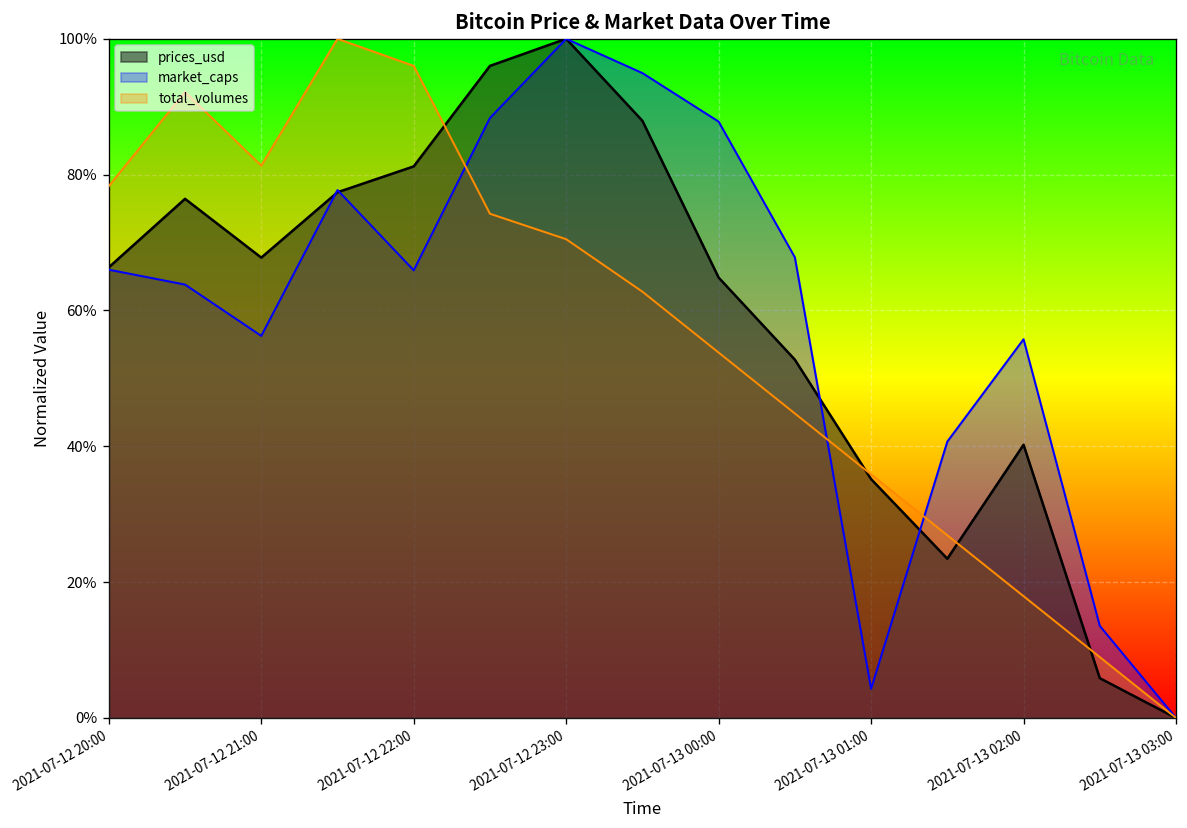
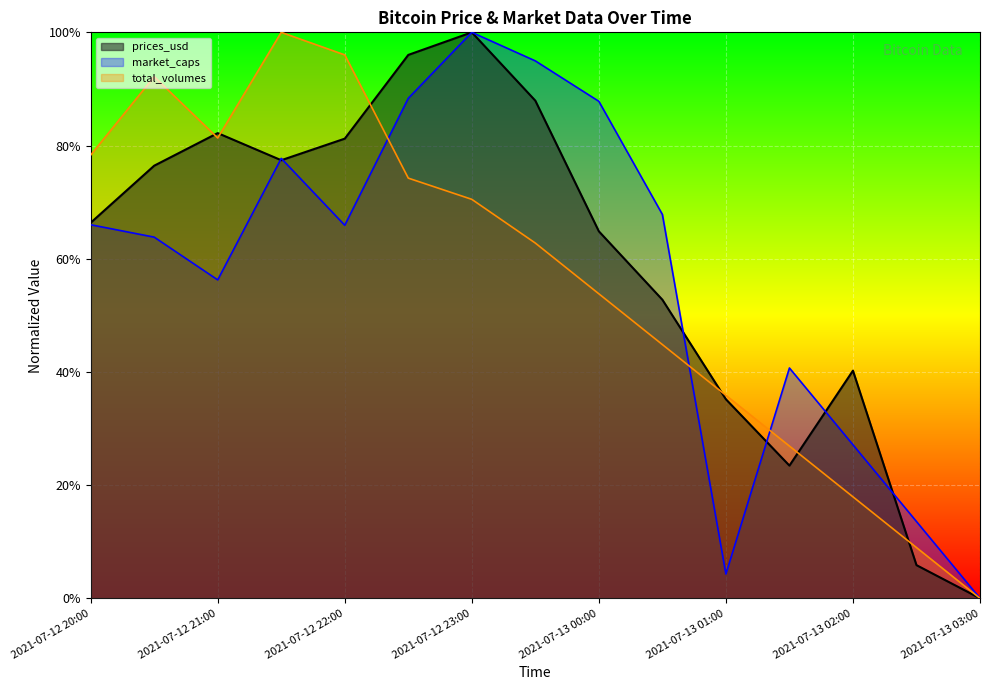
  {
    "prices_usd": {
-     "2021-07-12 21:00": "68%",
+     "2021-07-12 21:00": "82%",
      "2021-07-12 22:00": "81%",
      "2021-07-13 00:00": "65%",
      "2021-07-13 01:00": "35%",
      "2021-07-13 02:00": "40%"
    },
    "market_caps": {
      "2021-07-12 21:00": "56%",
      "2021-07-12 22:00": "66%",
      "2021-07-13 00:00": "88%",
      "2021-07-13 01:00": "4%",
-     "2021-07-13 02:00": "56%"
+     "2021-07-13 02:00": "27%"
    },
    "total_volumes": {
      "2021-07-12 20:00": "78%",
      "2021-07-12 21:00": "81%",
      "2021-07-12 22:00": "96%",
      "2021-07-12 23:00": "70%",
      "2021-07-13 00:00": "54%",
      "2021-07-13 01:00": "36%",
      "2021-07-13 02:00": "18%"
    }
  }
